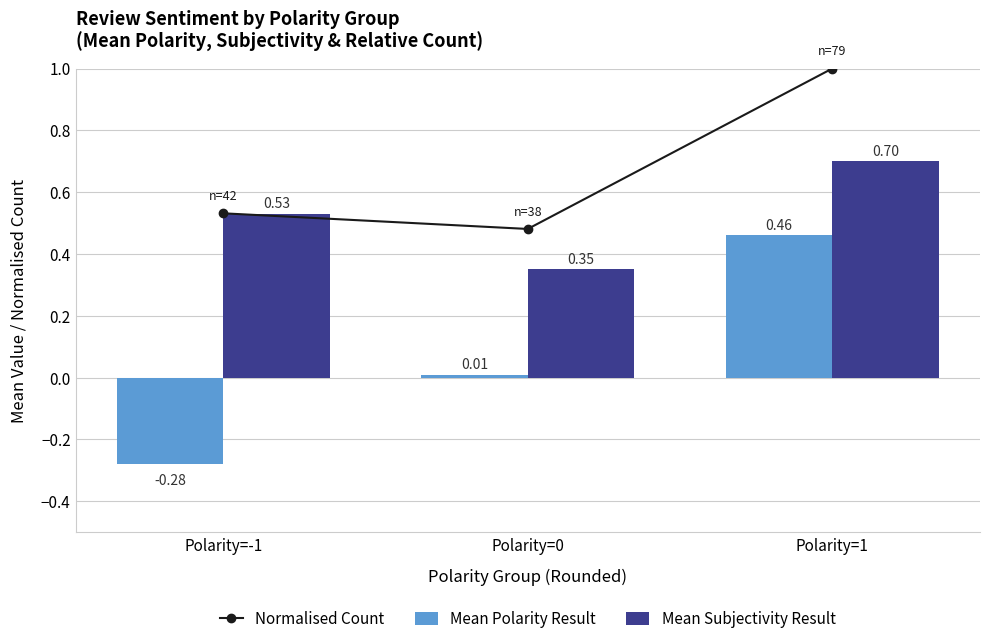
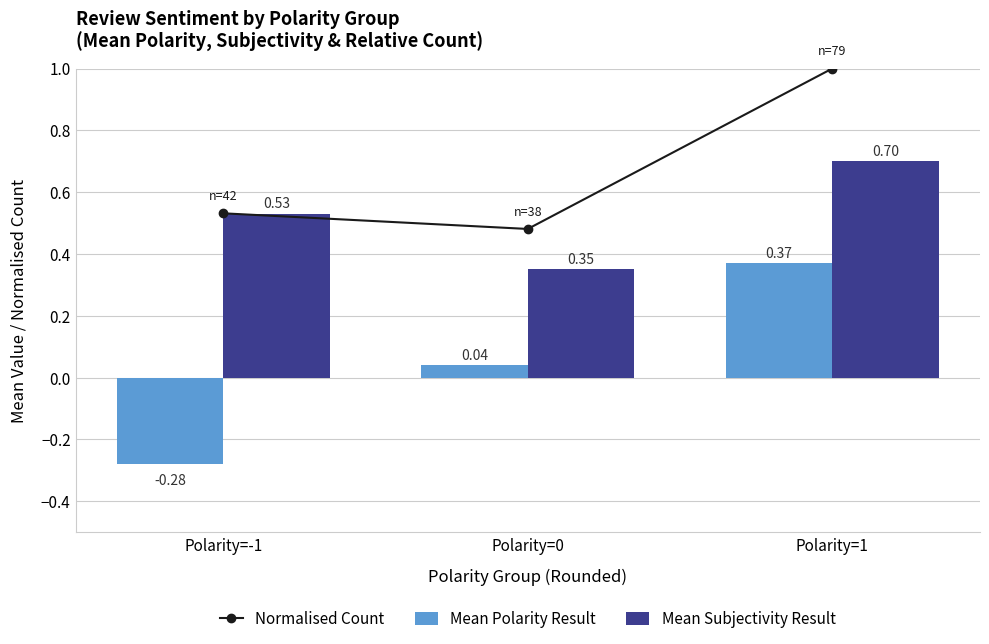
  {
    "Mean Polarity Result": {
      "Polarity=-1": -0.28,
-     "Polarity=0": 0.01,
-     "Polarity=1": 0.46
+     "Polarity=0": 0.04,
+     "Polarity=1": 0.37
    },
    "Mean Subjectivity Result": {
      "Polarity=-1": 0.53,
      "Polarity=0": 0.35,
      "Polarity=1": 0.70
    }
  }
